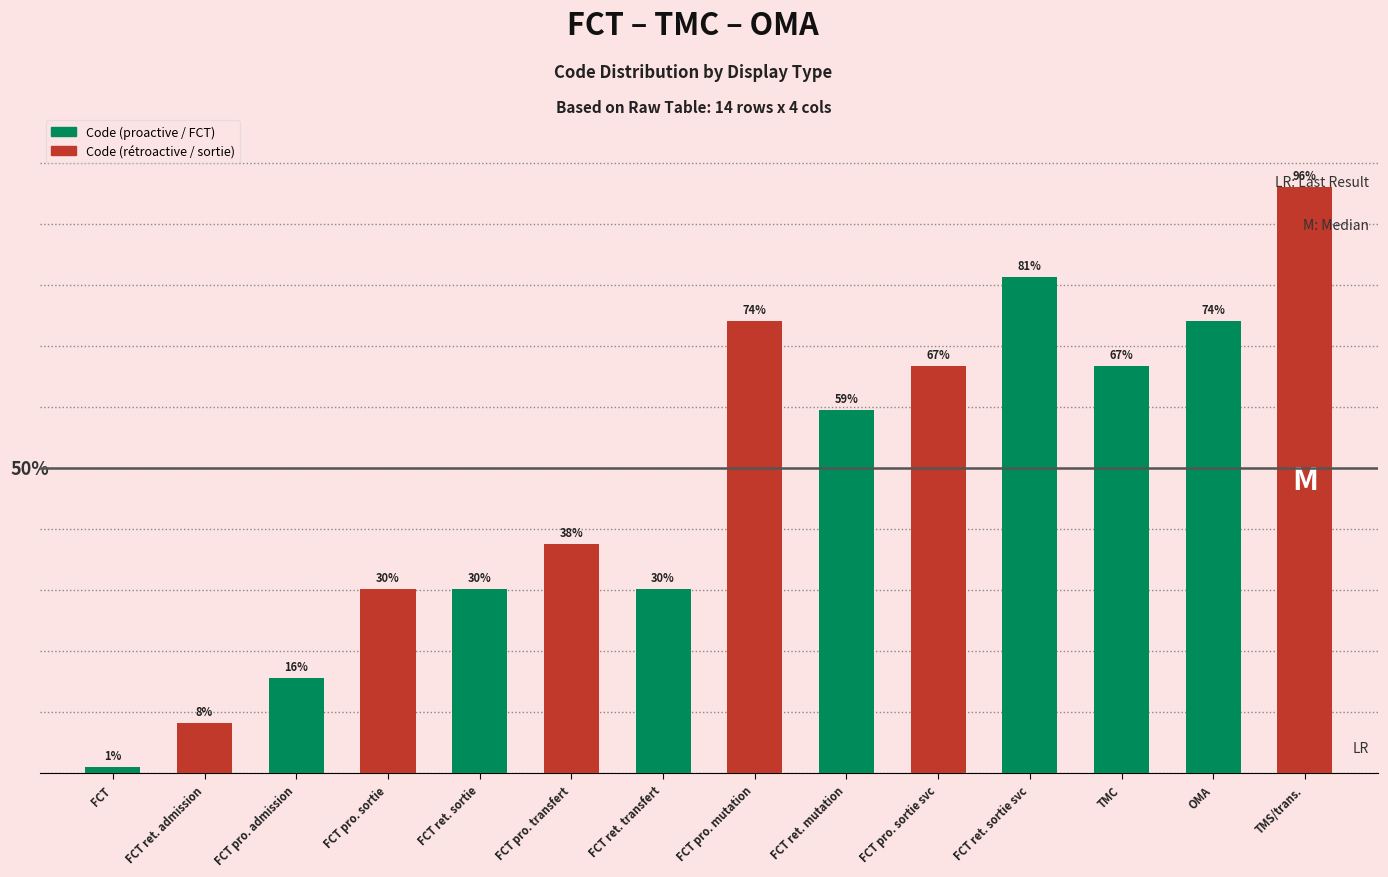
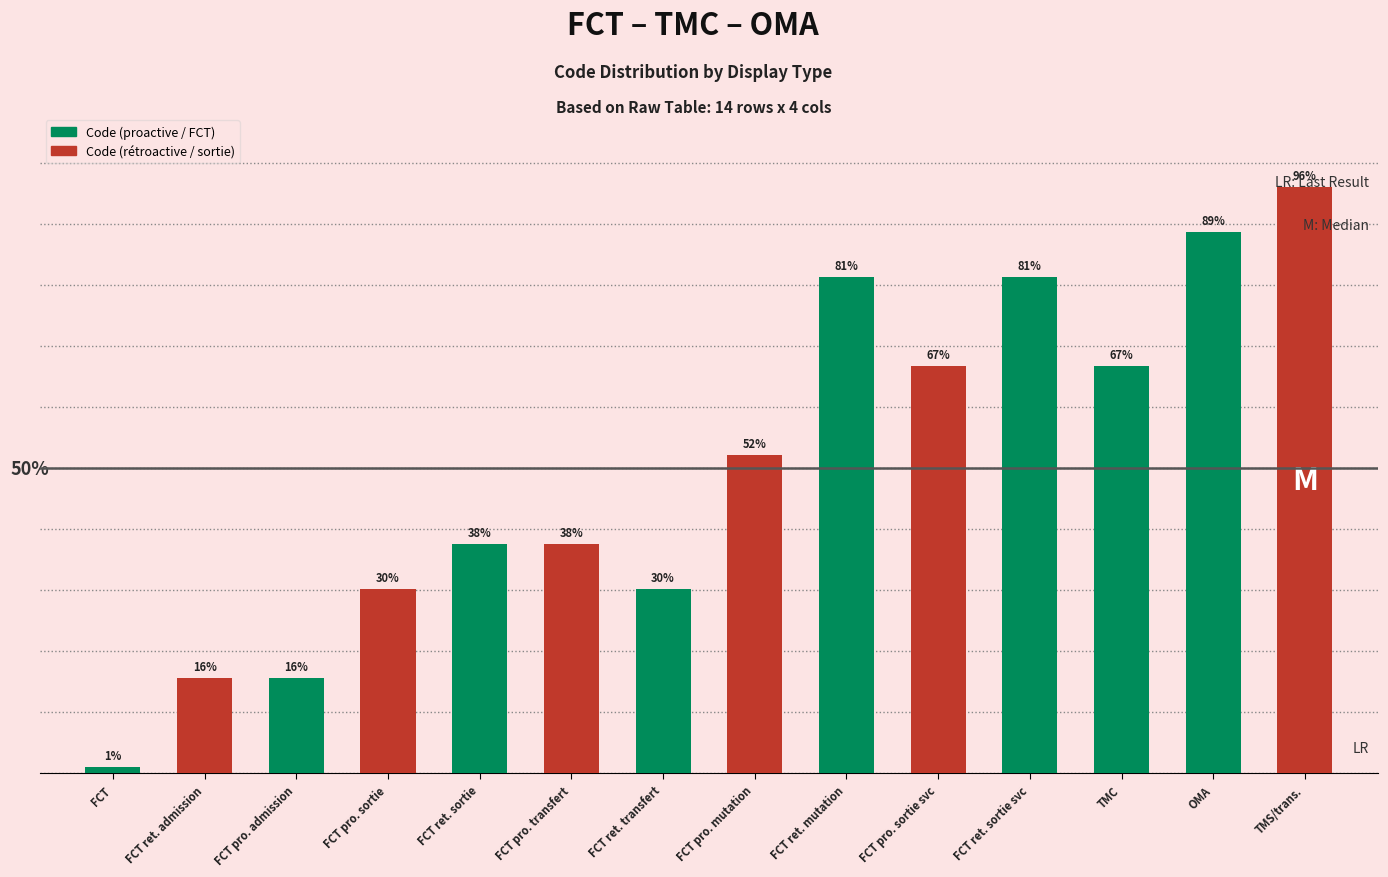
  {
    "FCT": "1%",
-   "FCT ret. admission": "8%",
+   "FCT ret. admission": "16%",
    "FCT pro. admission": "16%",
    "FCT pro. sortie": "30%",
-   "FCT ret. sortie": "30%",
+   "FCT ret. sortie": "38%",
    "FCT pro. transfert": "38%",
    "FCT ret. transfert": "30%",
-   "FCT pro. mutation": "74%",
-   "FCT ret. mutation": "59%",
+   "FCT pro. mutation": "52%",
+   "FCT ret. mutation": "81%",
    "FCT pro. sortie svc": "67%",
    "FCT ret. sortie svc": "81%",
    "TMC": "67%",
-   "OMA": "74%"
+   "OMA": "89%"
  }
